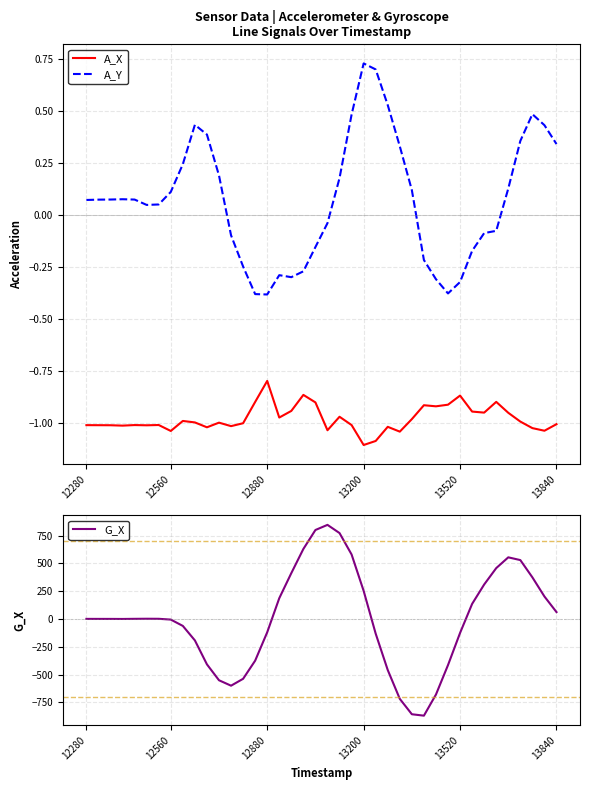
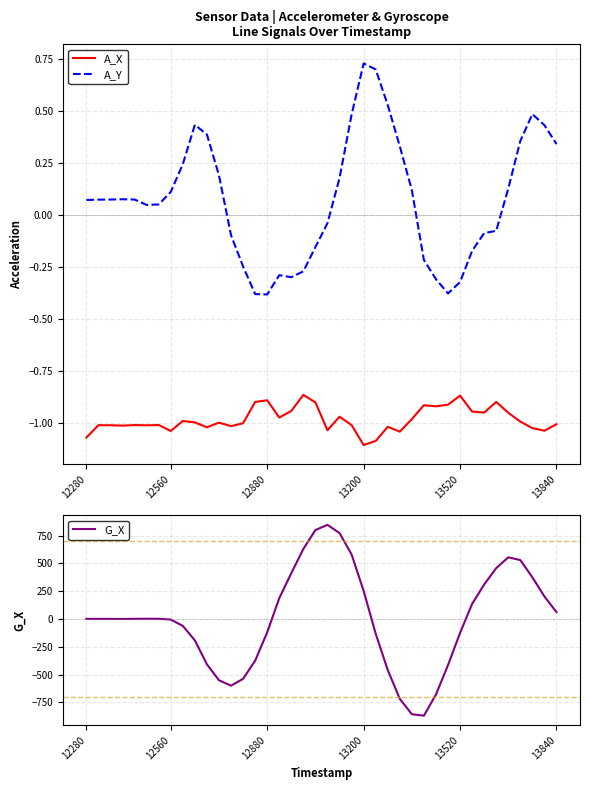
  {
    "Sensor Data | Accelerometer & Gyroscope Line Signals Over Timestamp": {
      "A_X": {
-       "12280": -1.01,
+       "12280": -1.07,
        "12560": -1.04,
-       "12880": -0.80,
+       "12880": -0.89,
        "13200": -1.11,
        "13520": -0.87,
        "13840": -1.01
      },
      "A_Y": {
        "12280": 0.07,
        "12560": 0.11,
        "12880": -0.38,
        "13200": 0.73,
        "13520": -0.32,
        "13840": 0.34
      }
    }
  }
